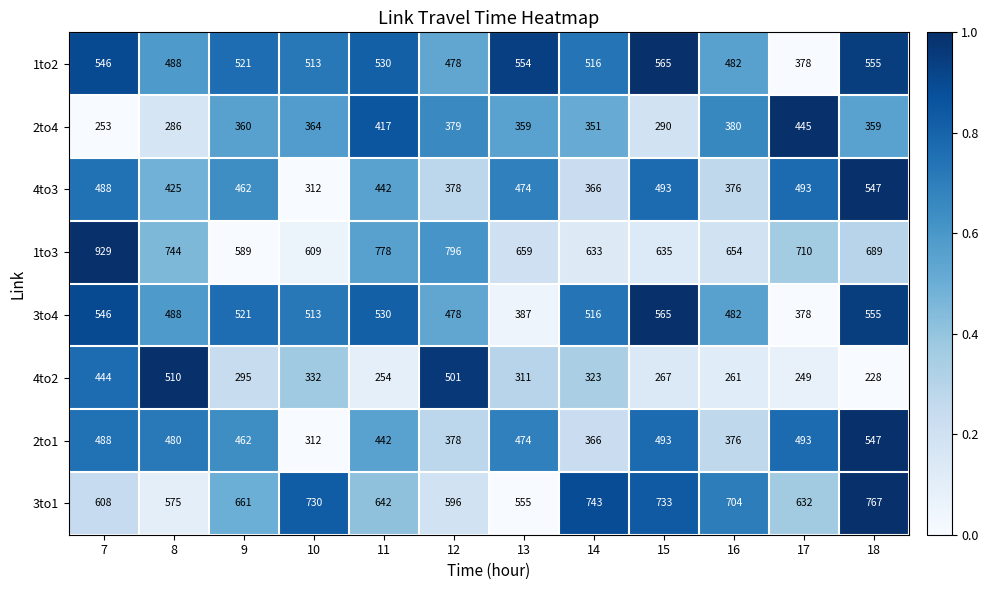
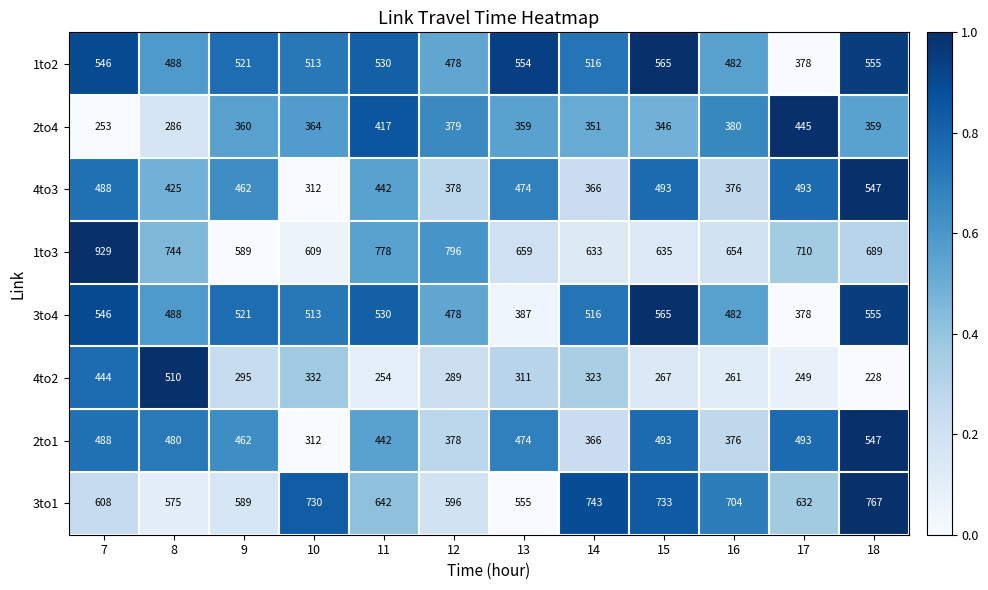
  {
    "1to2": {
      "7": 546,
      "8": 488,
      "9": 521,
      "10": 513,
      "11": 530,
      "12": 478,
      "13": 554,
      "14": 516,
      "15": 565,
      "16": 482,
      "17": 378,
      "18": 555
    },
    "2to4": {
      "7": 253,
      "8": 286,
      "9": 360,
      "10": 364,
      "11": 417,
      "12": 379,
      "13": 359,
      "14": 351,
-     "15": 290,
+     "15": 346,
      "16": 380,
      "17": 445,
      "18": 359
    },
    "4to3": {
      "7": 488,
      "8": 425,
      "9": 462,
      "10": 312,
      "11": 442,
      "12": 378,
      "13": 474,
      "14": 366,
      "15": 493,
      "16": 376,
      "17": 493,
      "18": 547
    },
    "1to3": {
      "7": 929,
      "8": 744,
      "9": 589,
      "10": 609,
      "11": 778,
      "12": 796,
      "13": 659,
      "14": 633,
      "15": 635,
      "16": 654,
      "17": 710,
      "18": 689
    },
    "3to4": {
      "7": 546,
      "8": 488,
      "9": 521,
      "10": 513,
      "11": 530,
      "12": 478,
      "13": 387,
      "14": 516,
      "15": 565,
      "16": 482,
      "17": 378,
      "18": 555
    },
    "4to2": {
      "7": 444,
      "8": 510,
      "9": 295,
      "10": 332,
      "11": 254,
-     "12": 501,
+     "12": 289,
      "13": 311,
      "14": 323,
      "15": 267,
      "16": 261,
      "17": 249,
      "18": 228
    },
    "2to1": {
      "7": 488,
      "8": 480,
      "9": 462,
      "10": 312,
      "11": 442,
      "12": 378,
      "13": 474,
      "14": 366,
      "15": 493,
      "16": 376,
      "17": 493,
      "18": 547
    },
    "3to1": {
      "7": 608,
      "8": 575,
-     "9": 661,
+     "9": 589,
      "10": 730,
      "11": 642,
      "12": 596,
      "13": 555,
      "14": 743,
      "15": 733,
      "16": 704,
      "17": 632,
      "18": 767
    }
  }
